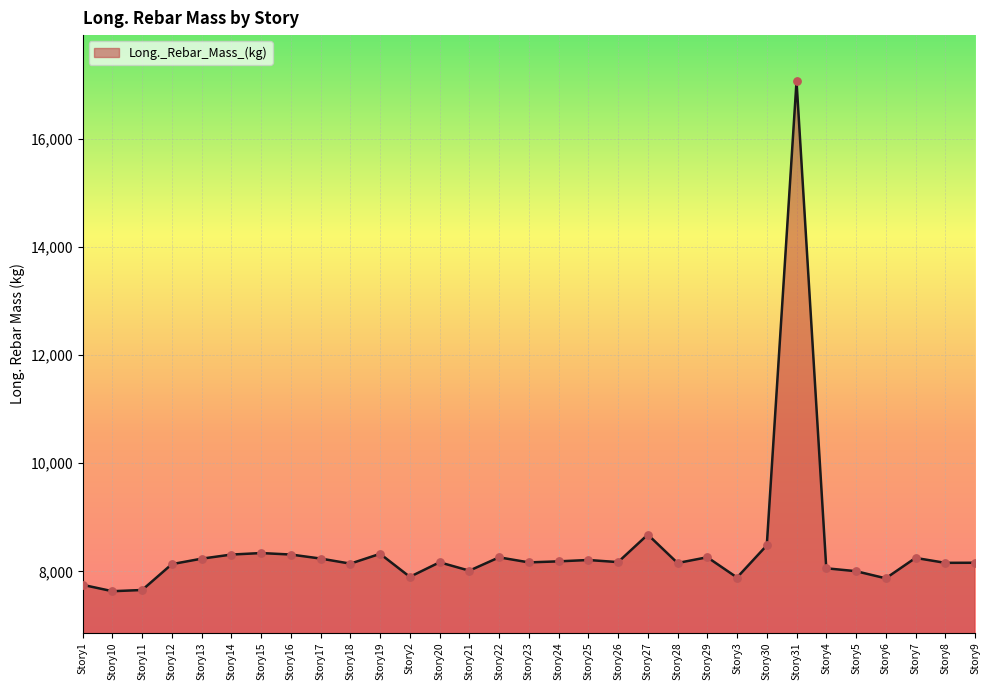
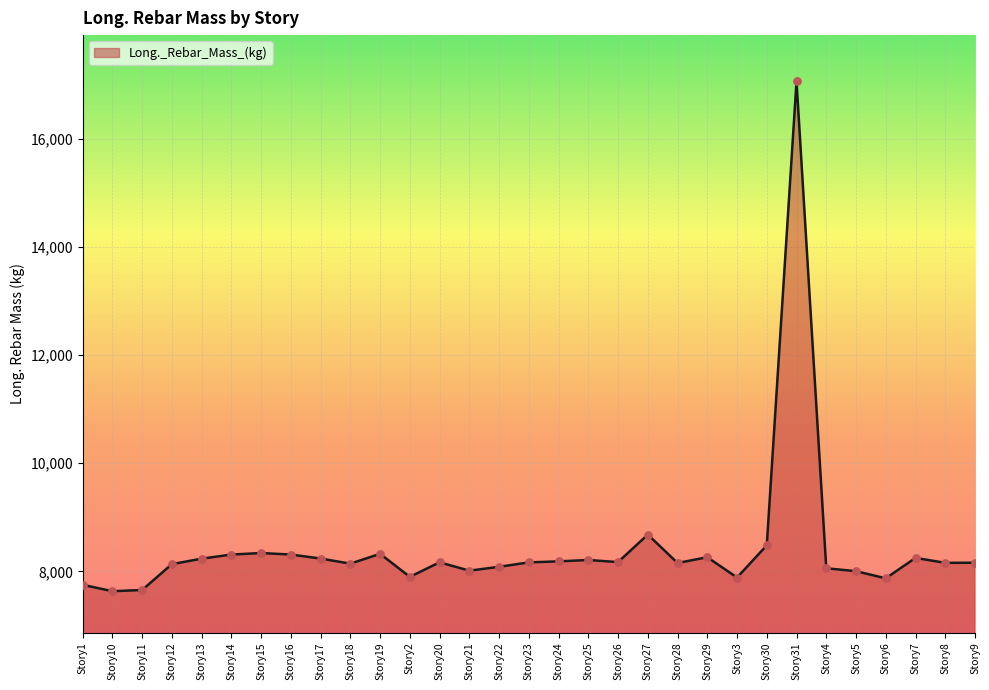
  {
    "Story1": "7,800",
    "Story10": "7,600",
    "Story11": "7,700",
    "Story12": "8,100",
    "Story13": "8,200",
    "Story14": "8,300",
    "Story15": "8,300",
    "Story16": "8,300",
    "Story17": "8,200",
    "Story18": "8,100",
    "Story19": "8,300",
    "Story2": "7,900",
    "Story20": "8,200",
    "Story21": "8,000",
-   "Story22": "8,300",
+   "Story22": "8,100",
    "Story23": "8,200",
    "Story24": "8,200",
    "Story25": "8,200",
    "Story26": "8,200",
    "Story27": "8,700",
    "Story28": "8,200",
    "Story29": "8,300",
    "Story3": "7,900",
    "Story30": "8,500",
    "Story31": "17,100",
    "Story4": "8,100",
    "Story5": "8,000",
    "Story6": "7,900",
    "Story7": "8,300",
    "Story8": "8,200",
    "Story9": "8,200"
  }
